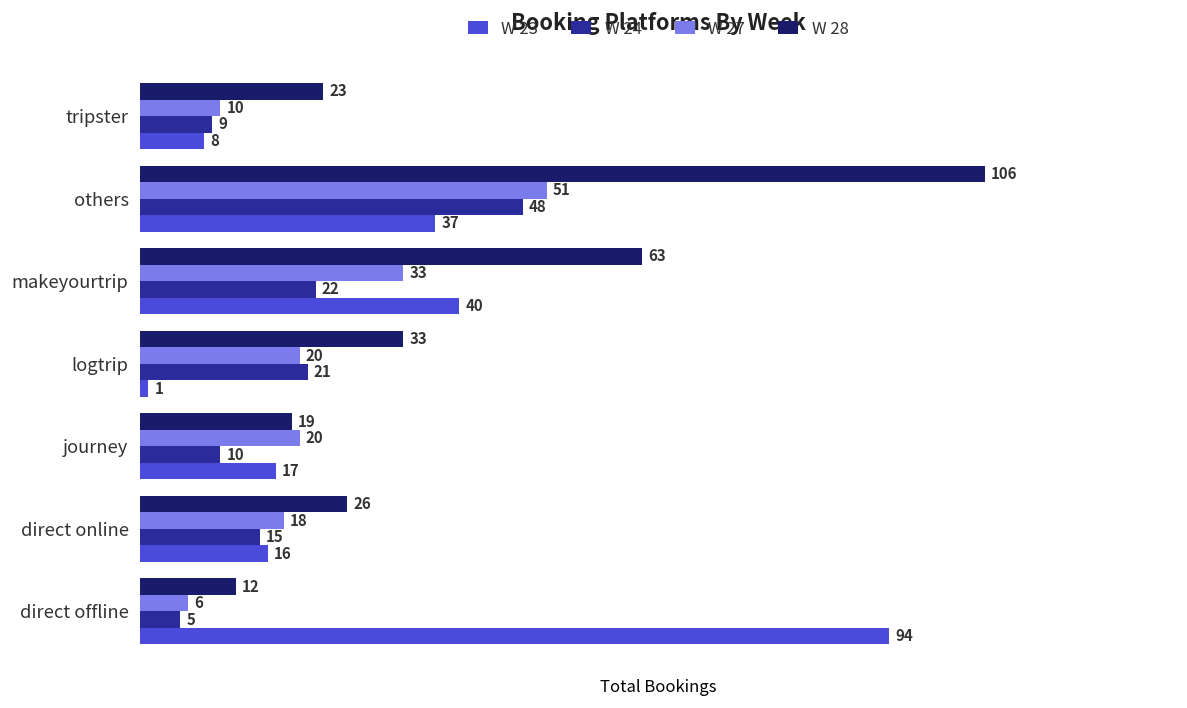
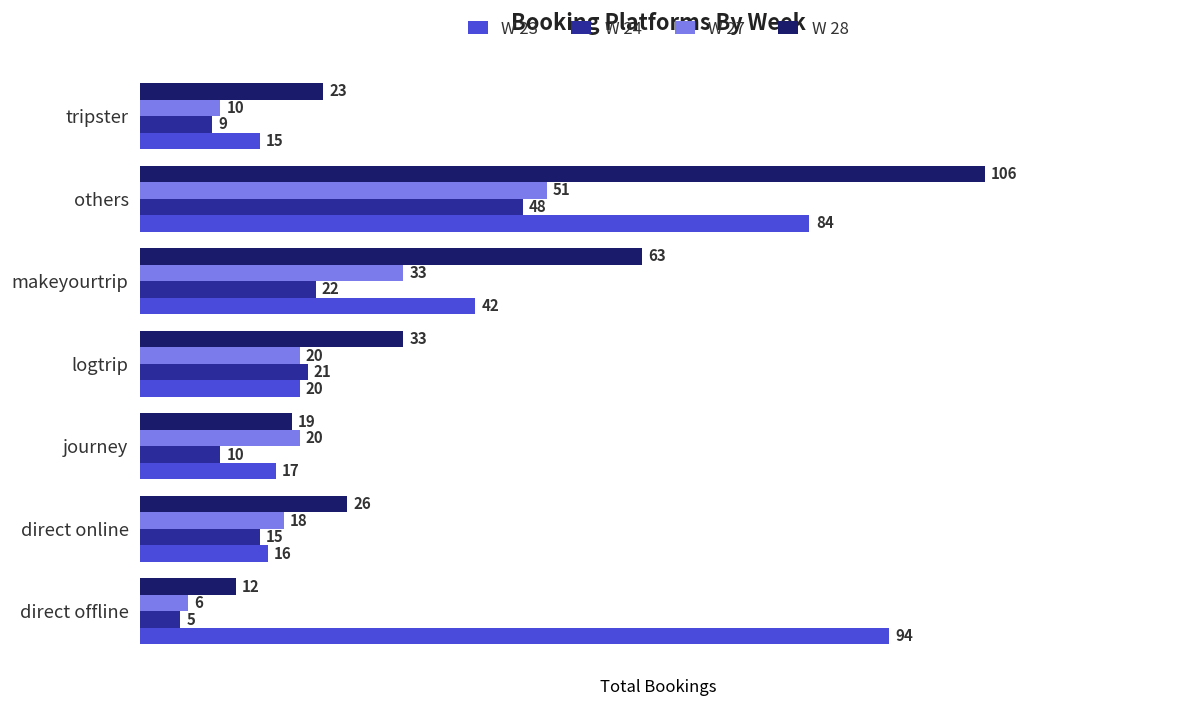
  {
    "W 23": {
-     "tripster": 8,
-     "others": 37,
-     "makeyourtrip": 40,
-     "logtrip": 1,
+     "tripster": 15,
+     "others": 84,
+     "makeyourtrip": 42,
+     "logtrip": 20,
      "journey": 17,
      "direct online": 16,
      "direct offline": 94
    },
    "W 27": {
      "tripster": 10,
      "others": 51,
      "makeyourtrip": 33,
      "logtrip": 20,
      "journey": 20,
      "direct online": 18,
      "direct offline": 6
    }
  }
